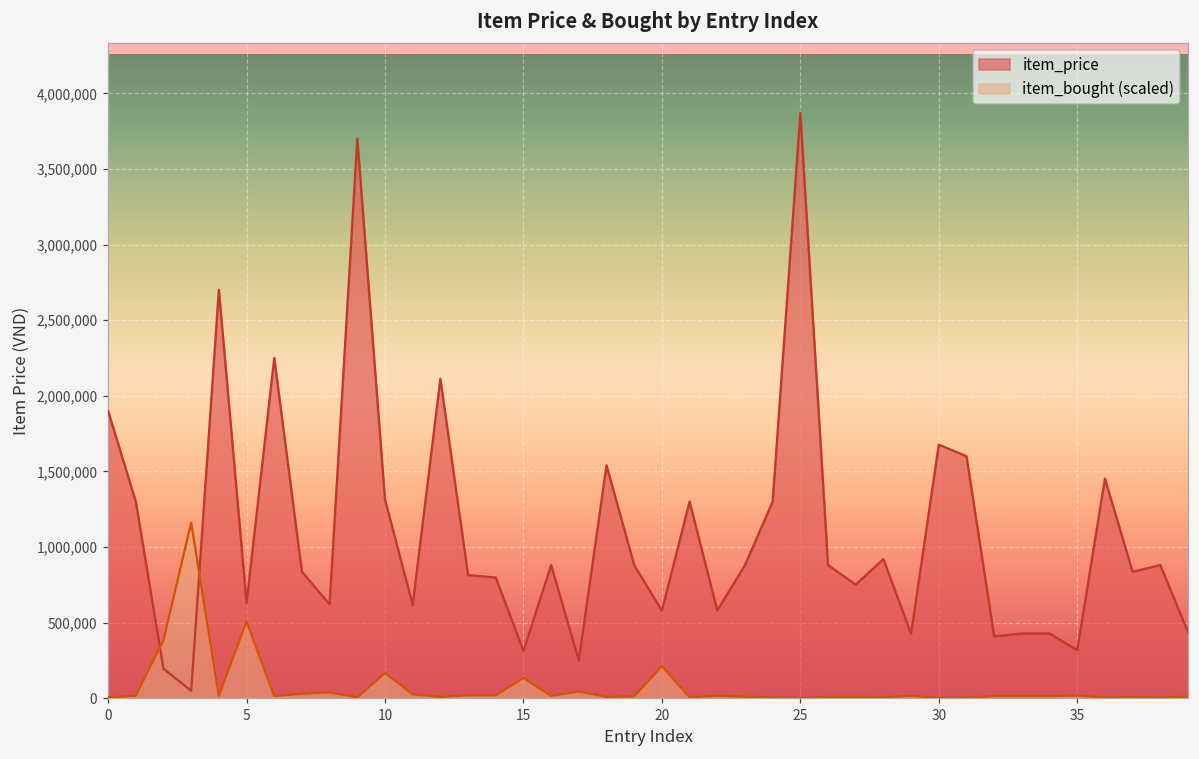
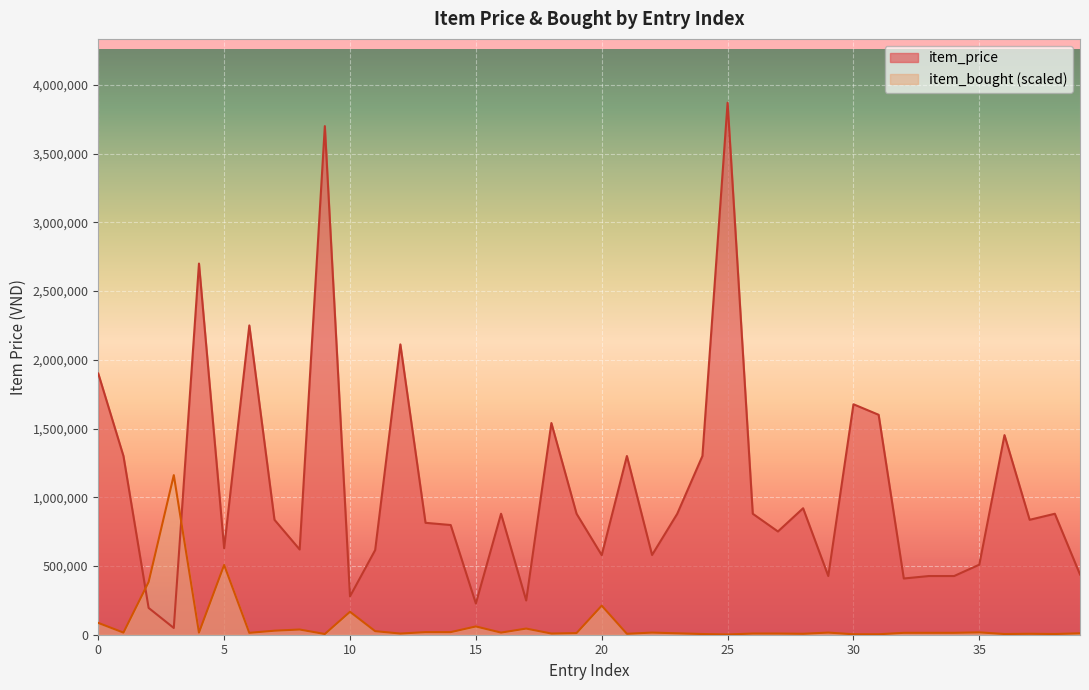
  {
    "item_price": {
      "0": "1,900,000",
      "5": "630,000",
-     "10": "1,310,000",
-     "15": "310,000",
+     "10": "280,000",
+     "15": "230,000",
      "20": "580,000",
      "25": "3,870,000",
      "30": "1,680,000",
-     "35": "320,000"
+     "35": "510,000"
    },
    "item_bought (scaled)": {
-     "0": "10,000",
+     "0": "90,000",
      "5": "510,000",
      "10": "170,000",
-     "15": "130,000",
+     "15": "60,000",
      "20": "210,000",
      "25": "0",
      "30": "0",
      "35": "20,000"
    }
  }
